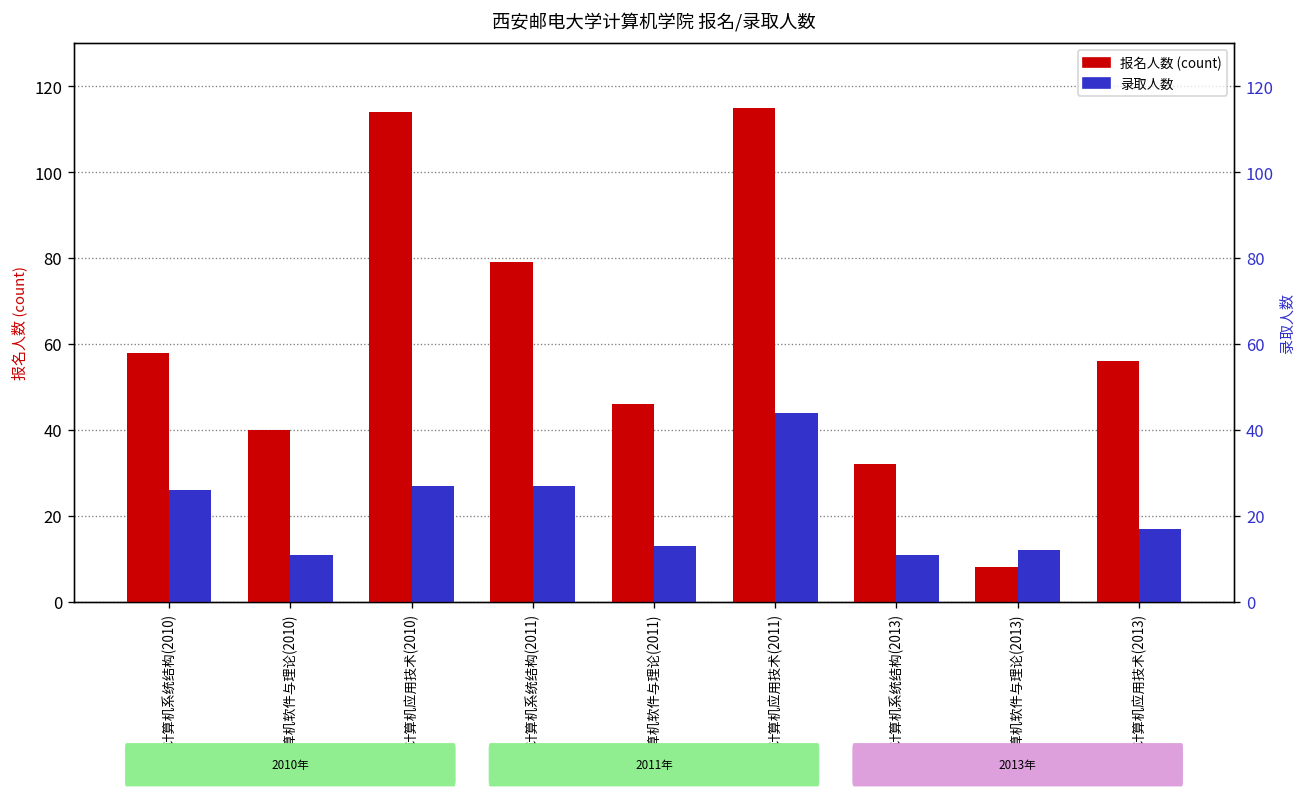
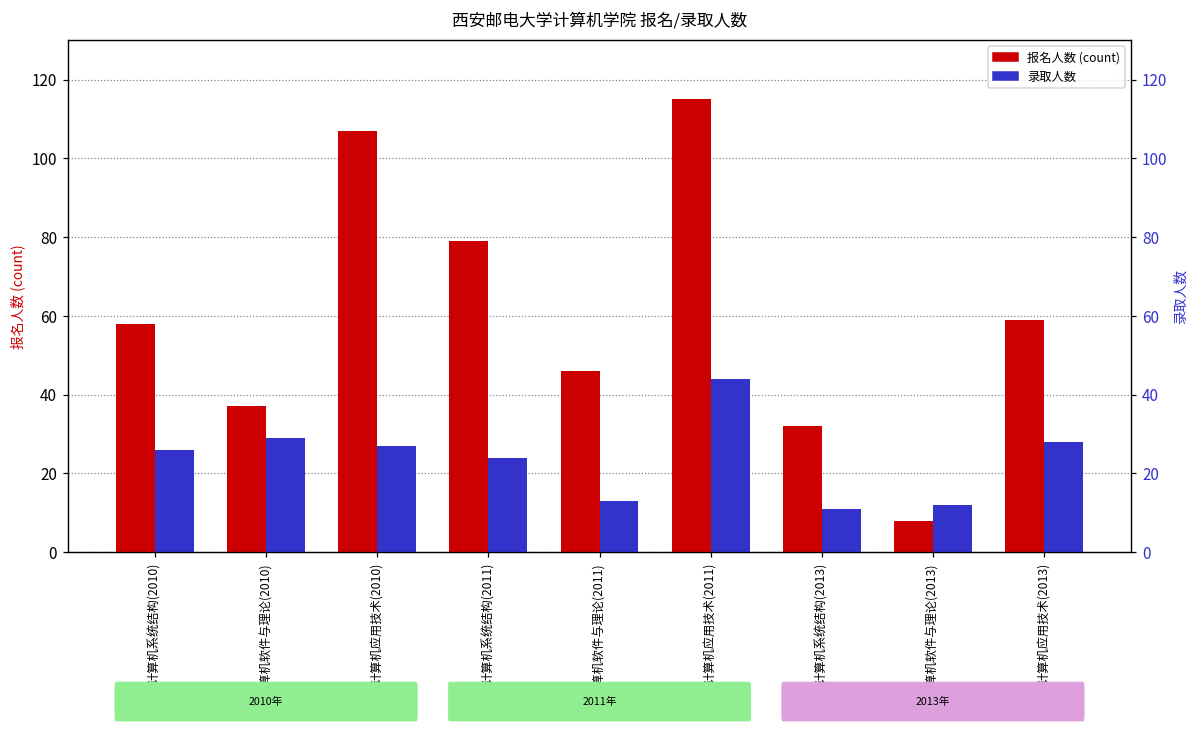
  {
    "报名人数 (count)": {
      "计算机系统结构(2010)": 58,
-     "计算机软件与理论(2010)": 40,
-     "计算机应用技术(2010)": 114,
+     "计算机软件与理论(2010)": 37,
+     "计算机应用技术(2010)": 107,
      "计算机系统结构(2011)": 79,
      "计算机软件与理论(2011)": 46,
      "计算机应用技术(2011)": 115,
      "计算机系统结构(2013)": 32,
      "计算机软件与理论(2013)": 8,
-     "计算机应用技术(2013)": 56
+     "计算机应用技术(2013)": 59
    },
    "录取人数": {
      "计算机系统结构(2010)": 26,
-     "计算机软件与理论(2010)": 11,
+     "计算机软件与理论(2010)": 29,
      "计算机应用技术(2010)": 27,
-     "计算机系统结构(2011)": 27,
+     "计算机系统结构(2011)": 24,
      "计算机软件与理论(2011)": 13,
      "计算机应用技术(2011)": 44,
      "计算机系统结构(2013)": 11,
      "计算机软件与理论(2013)": 12,
-     "计算机应用技术(2013)": 17
+     "计算机应用技术(2013)": 28
    }
  }
